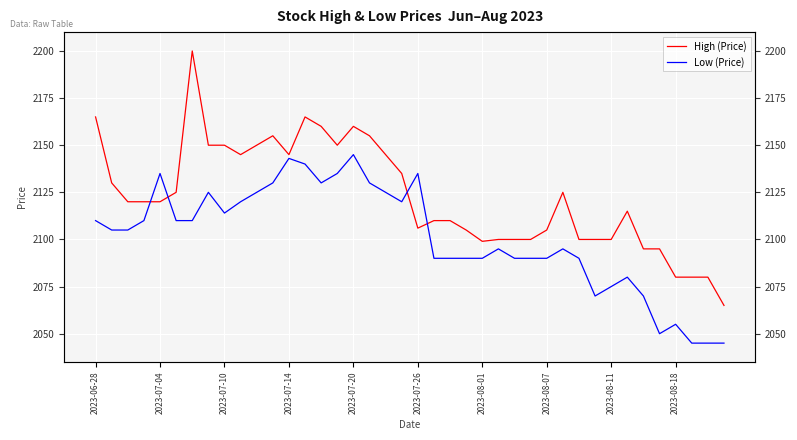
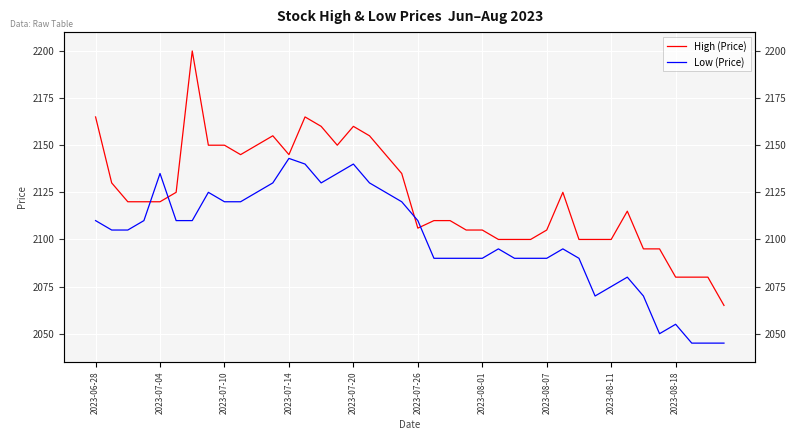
  {
    "High (Price)": {
      "2023-06-28": 2165,
      "2023-07-04": 2120,
      "2023-07-10": 2150,
      "2023-07-14": 2145,
      "2023-07-20": 2160,
      "2023-07-26": 2106,
-     "2023-08-01": 2099,
+     "2023-08-01": 2105,
      "2023-08-07": 2105,
      "2023-08-11": 2100,
      "2023-08-18": 2080
    },
    "Low (Price)": {
      "2023-06-28": 2110,
      "2023-07-04": 2135,
-     "2023-07-10": 2114,
+     "2023-07-10": 2120,
      "2023-07-14": 2143,
-     "2023-07-20": 2145,
-     "2023-07-26": 2135,
+     "2023-07-20": 2140,
+     "2023-07-26": 2110,
      "2023-08-01": 2090,
      "2023-08-07": 2090,
      "2023-08-11": 2075,
      "2023-08-18": 2055
    }
  }
